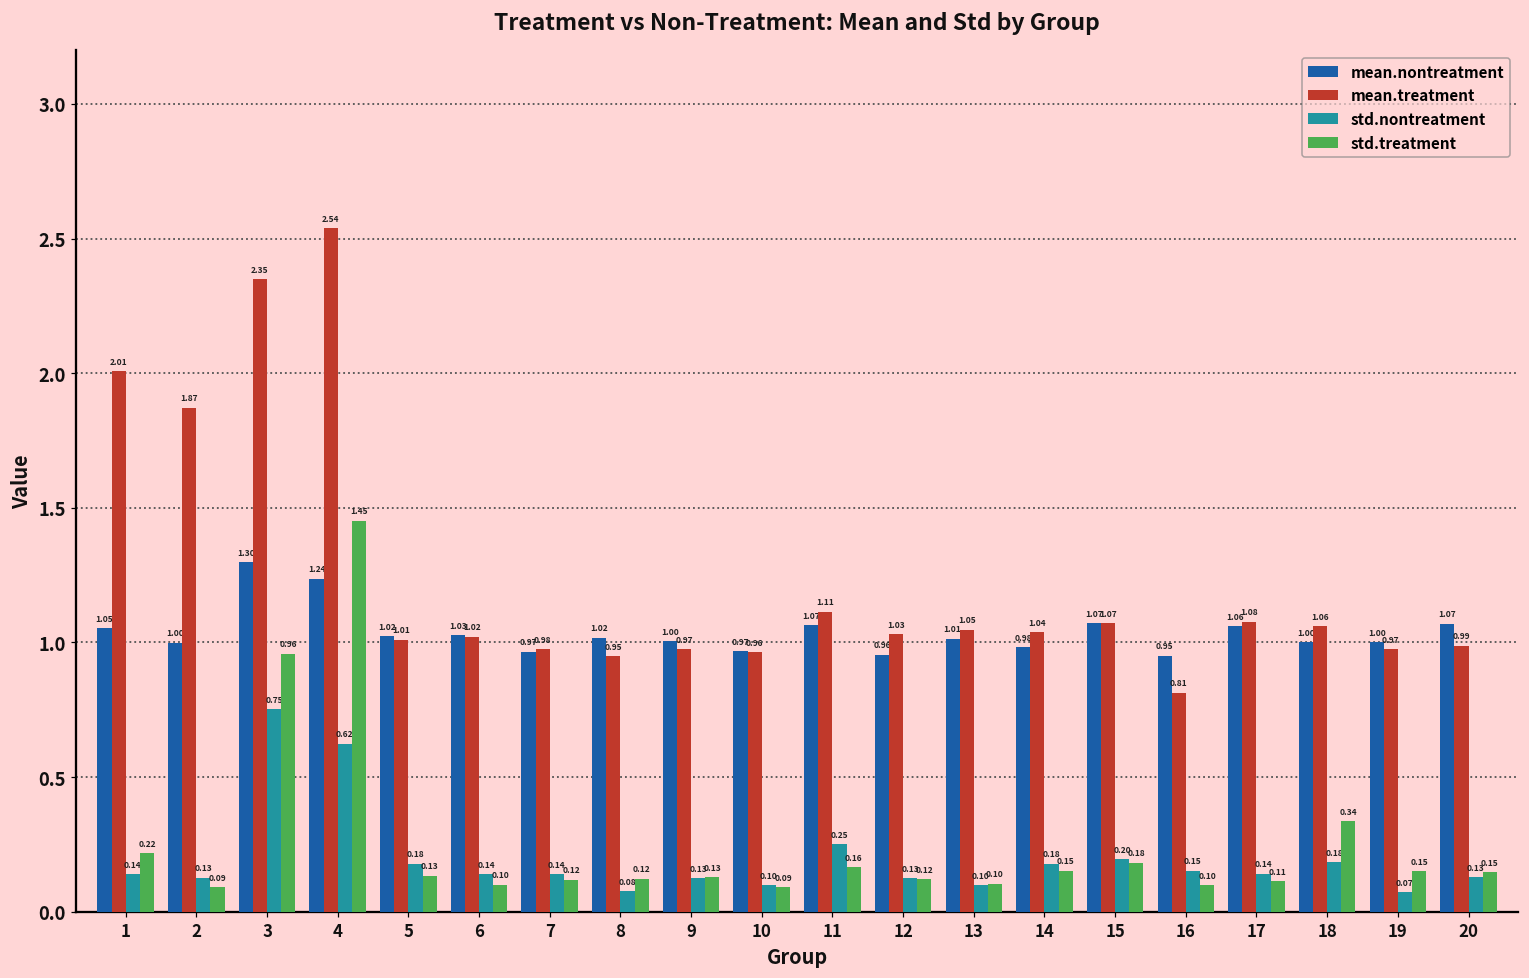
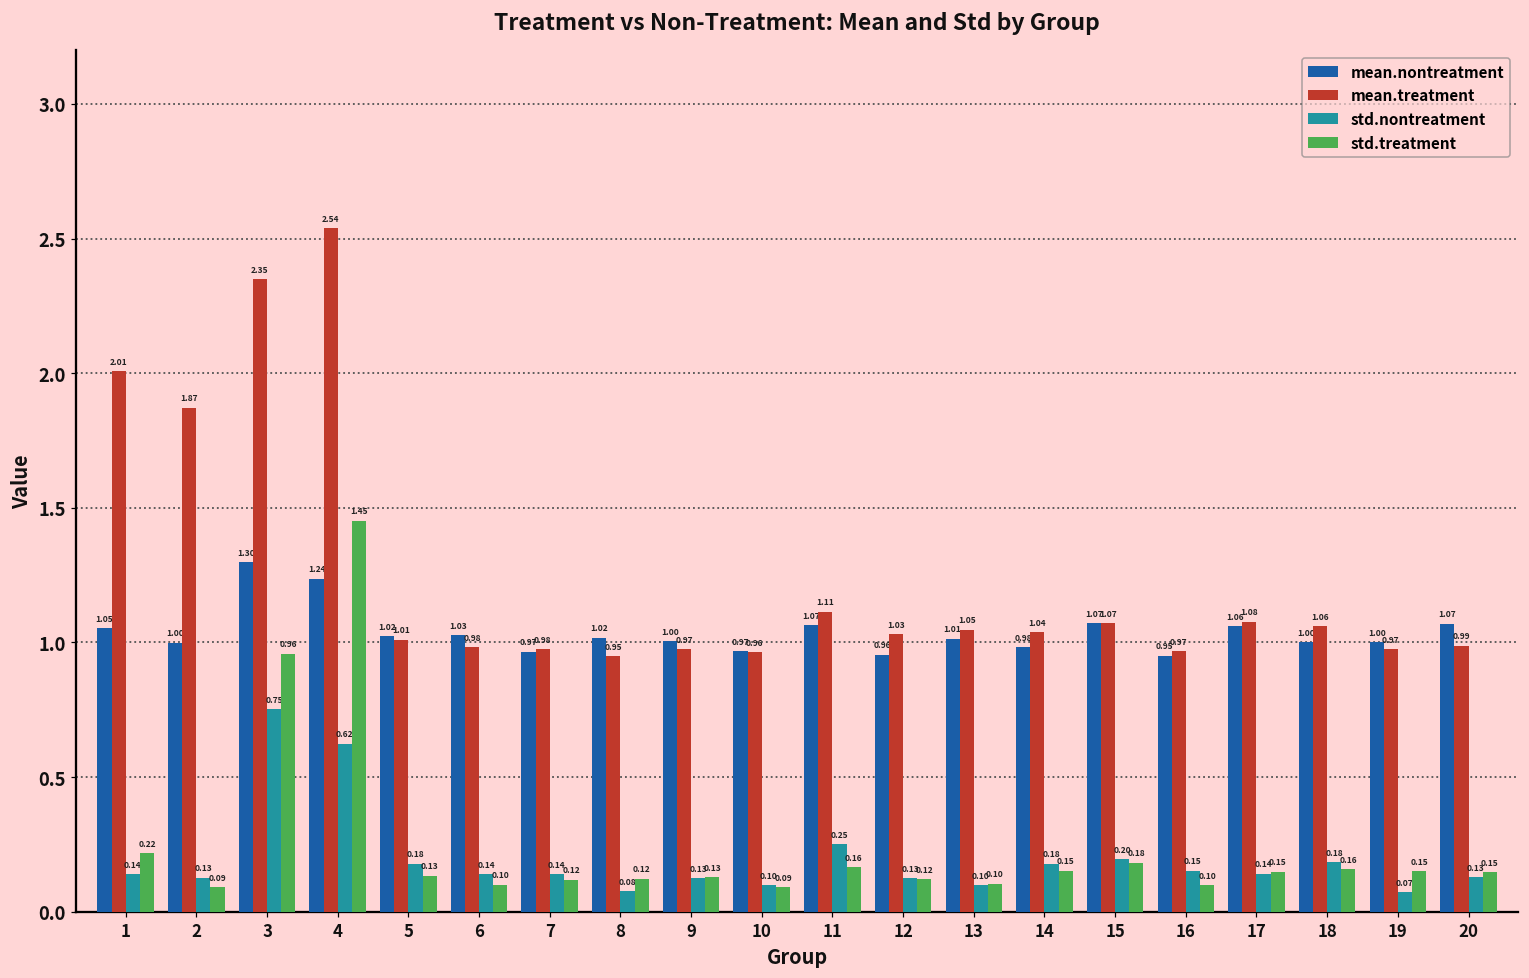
  {
    "mean.treatment": {
      "1": 2.01,
      "2": 1.87,
      "3": 2.35,
      "4": 2.54,
      "5": 1.01,
-     "6": 1.02,
+     "6": 0.98,
      "7": 0.98,
      "8": 0.95,
      "9": 0.97,
      "11": 1.11,
      "12": 1.03,
      "13": 1.05,
      "14": 1.04,
-     "16": 0.81,
+     "16": 0.97,
      "17": 1.08,
      "18": 1.06,
      "19": 0.97,
      "20": 0.99
    },
    "std.treatment": {
      "1": 0.22,
      "2": 0.09,
      "3": 0.96,
      "4": 1.45,
      "5": 0.13,
      "6": 0.10,
      "7": 0.12,
      "8": 0.12,
      "11": 0.16,
      "14": 0.15,
      "15": 0.18,
      "16": 0.10,
-     "17": 0.11,
-     "18": 0.34,
+     "17": 0.15,
+     "18": 0.16,
      "19": 0.15,
      "20": 0.15
    }
  }
